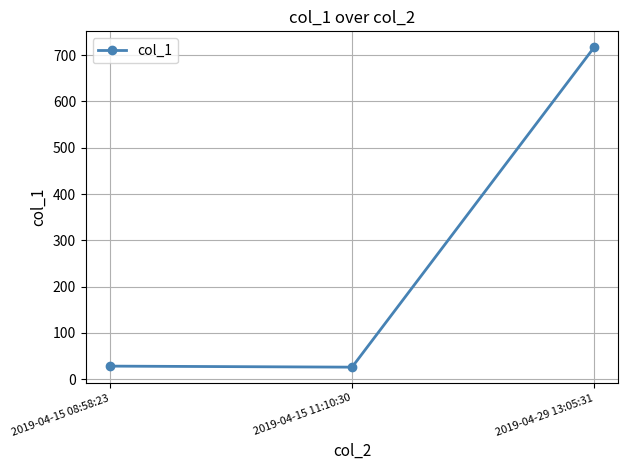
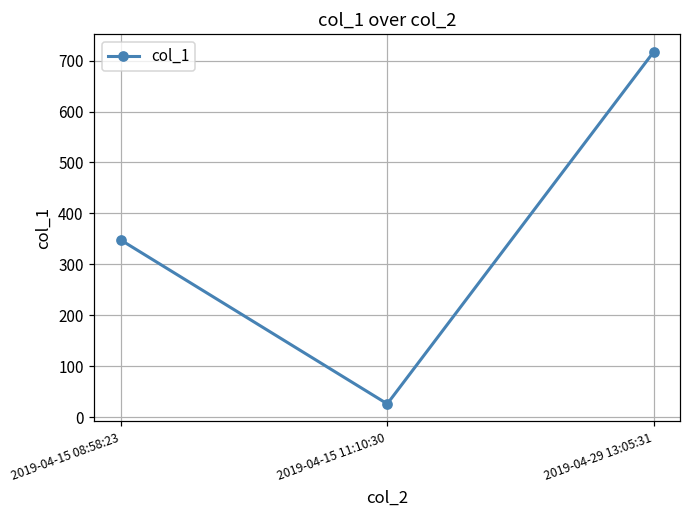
  {
-   "2019-04-15 08:58:23": 30,
+   "2019-04-15 08:58:23": 350,
    "2019-04-15 11:10:30": 30,
    "2019-04-29 13:05:31": 720
  }
